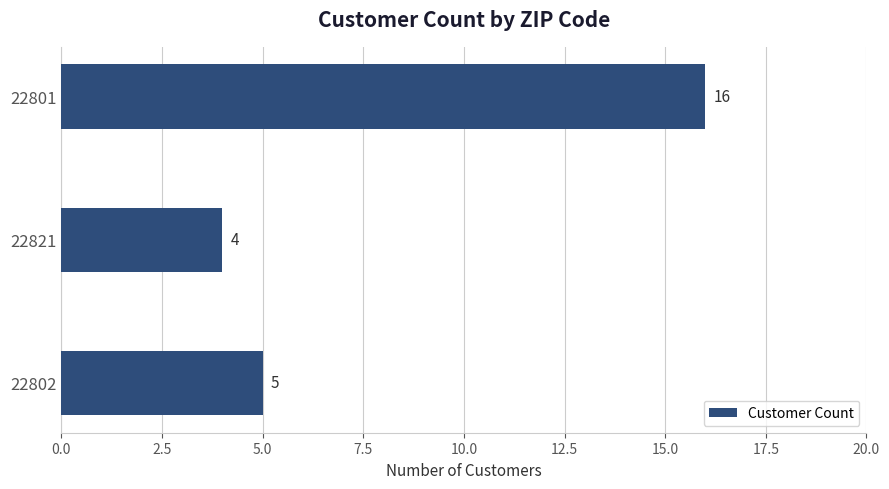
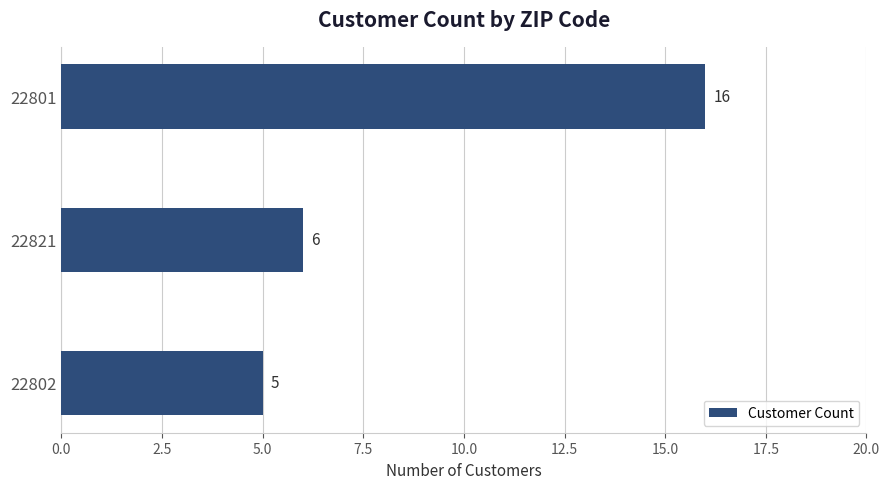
  {
    "22801": 16,
-   "22821": 4,
+   "22821": 6,
    "22802": 5
  }
